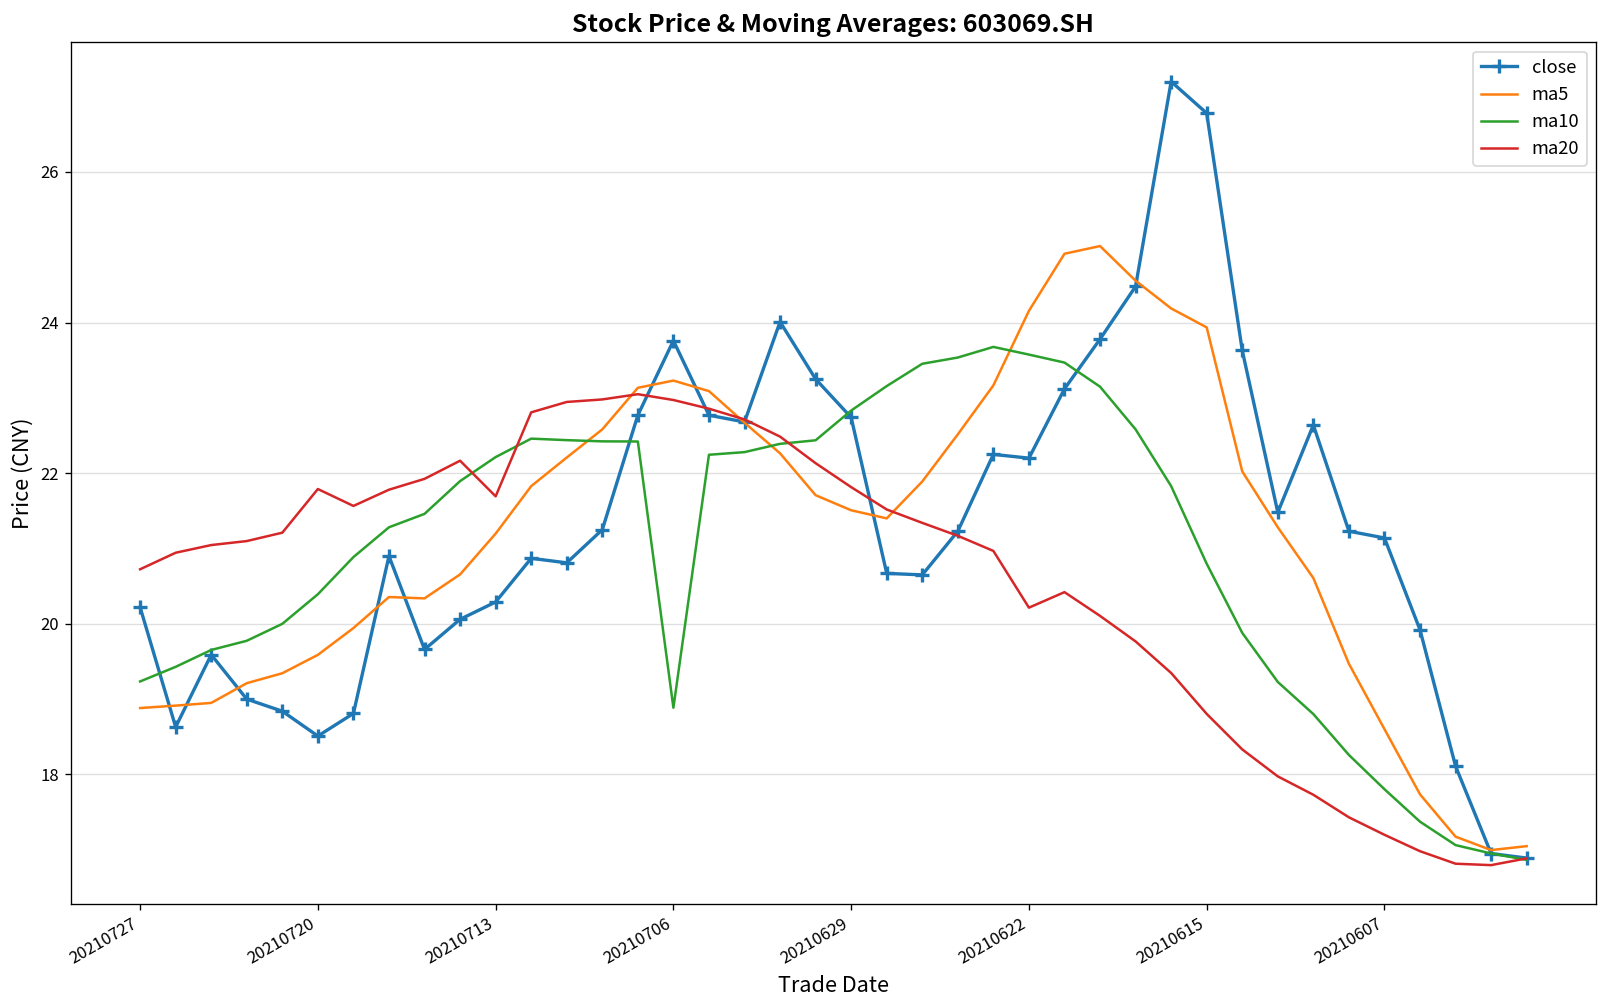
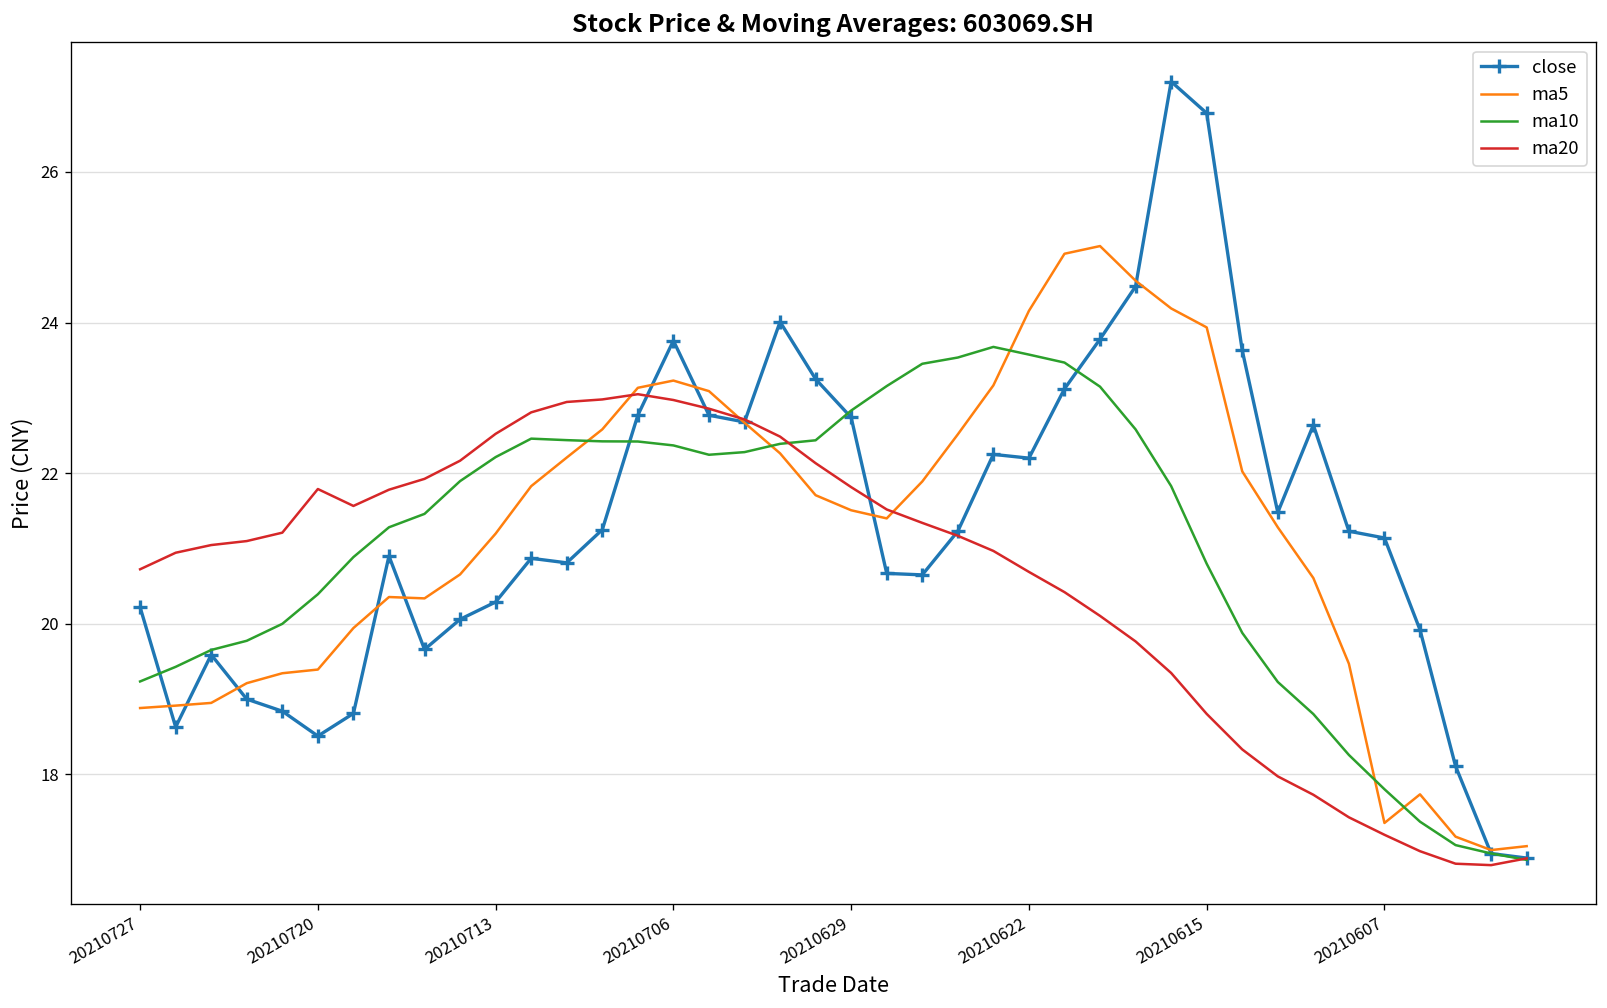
  {
    "close": {
      "20210727": 20.2,
      "20210720": 18.5,
      "20210713": 20.3,
      "20210706": 23.8,
      "20210629": 22.7,
      "20210622": 22.2,
      "20210615": 26.8,
      "20210607": 21.1
    },
    "ma5": {
      "20210727": 18.9,
-     "20210720": 19.6,
+     "20210720": 19.4,
      "20210713": 21.2,
      "20210706": 23.2,
      "20210629": 21.5,
      "20210622": 24.2,
      "20210615": 23.9,
-     "20210607": 18.6
+     "20210607": 17.4
    },
    "ma10": {
      "20210727": 19.2,
      "20210720": 20.4,
      "20210713": 22.2,
-     "20210706": 18.9,
+     "20210706": 22.4,
      "20210629": 22.8,
      "20210622": 23.6,
      "20210615": 20.8,
      "20210607": 17.8
    },
    "ma20": {
      "20210727": 20.7,
      "20210720": 21.8,
-     "20210713": 21.7,
+     "20210713": 22.5,
      "20210706": 23.0,
      "20210629": 21.8,
-     "20210622": 20.2,
+     "20210622": 20.7,
      "20210615": 18.8,
      "20210607": 17.2
    }
  }
